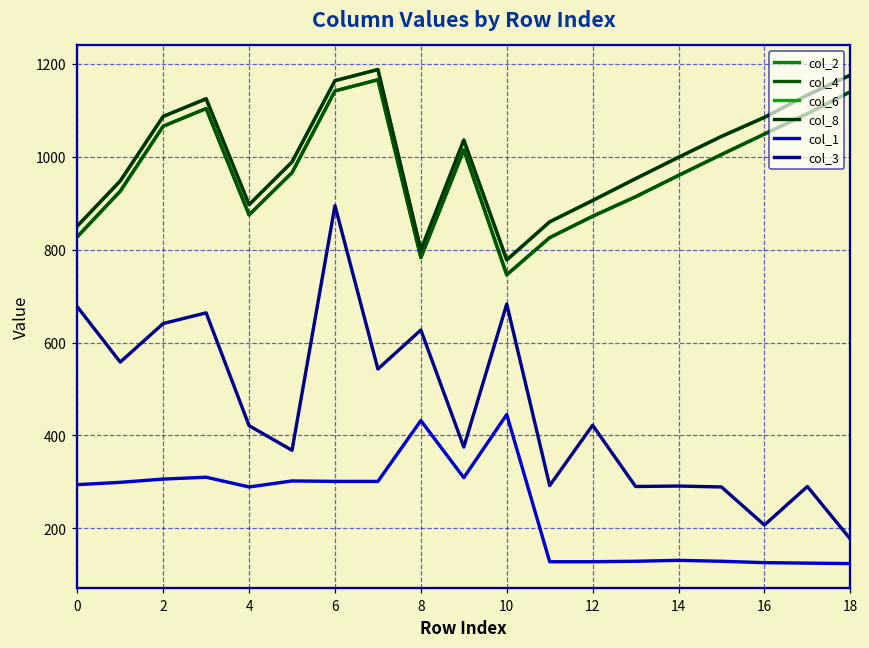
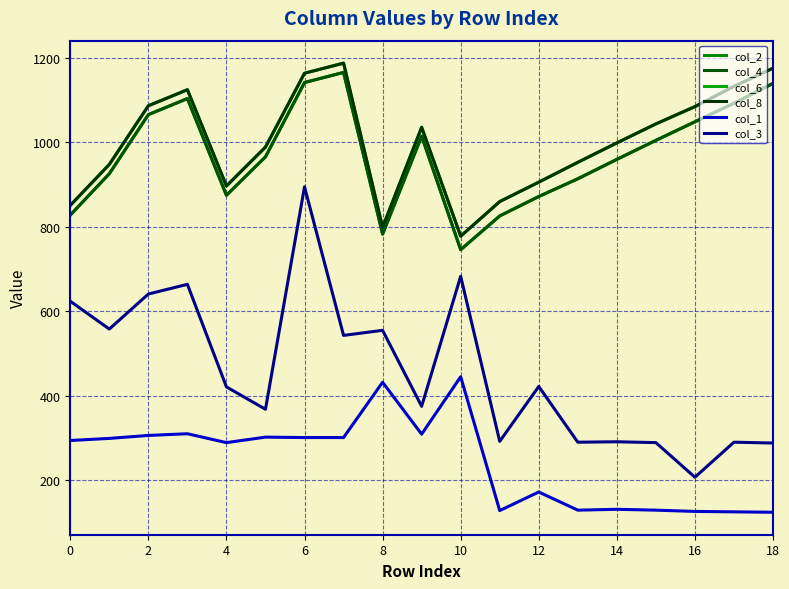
  {
    "col_1": {
      "0": 290,
      "2": 310,
      "4": 290,
      "6": 300,
      "8": 430,
      "10": 450,
-     "12": 130,
+     "12": 170,
      "14": 130,
      "16": 130,
      "18": 120
    },
    "col_3": {
-     "0": 680,
+     "0": 620,
      "2": 640,
      "4": 420,
      "6": 900,
-     "8": 630,
+     "8": 560,
      "10": 680,
      "12": 420,
      "14": 290,
      "16": 210,
-     "18": 180
+     "18": 290
    }
  }
